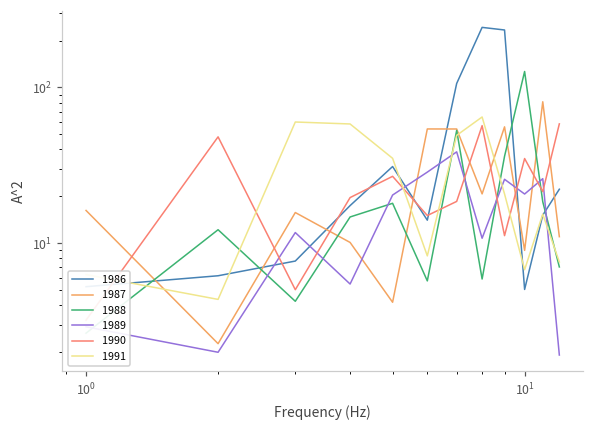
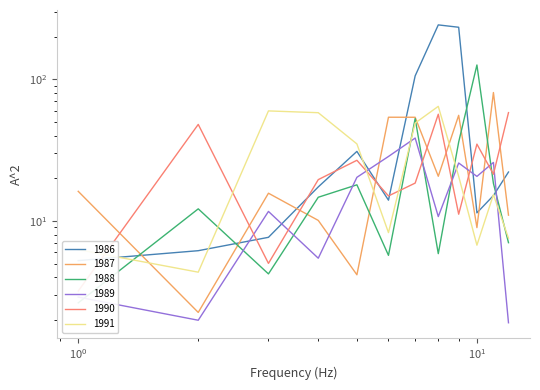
  {
    "1986": {
-     "10^1": 5.0
+     "10^1": 11
    },
    "1988": {
      "10^1": 130
    },
    "1989": {
      "10^1": 21
    },
    "1991": {
      "10^1": 7
    }
  }
